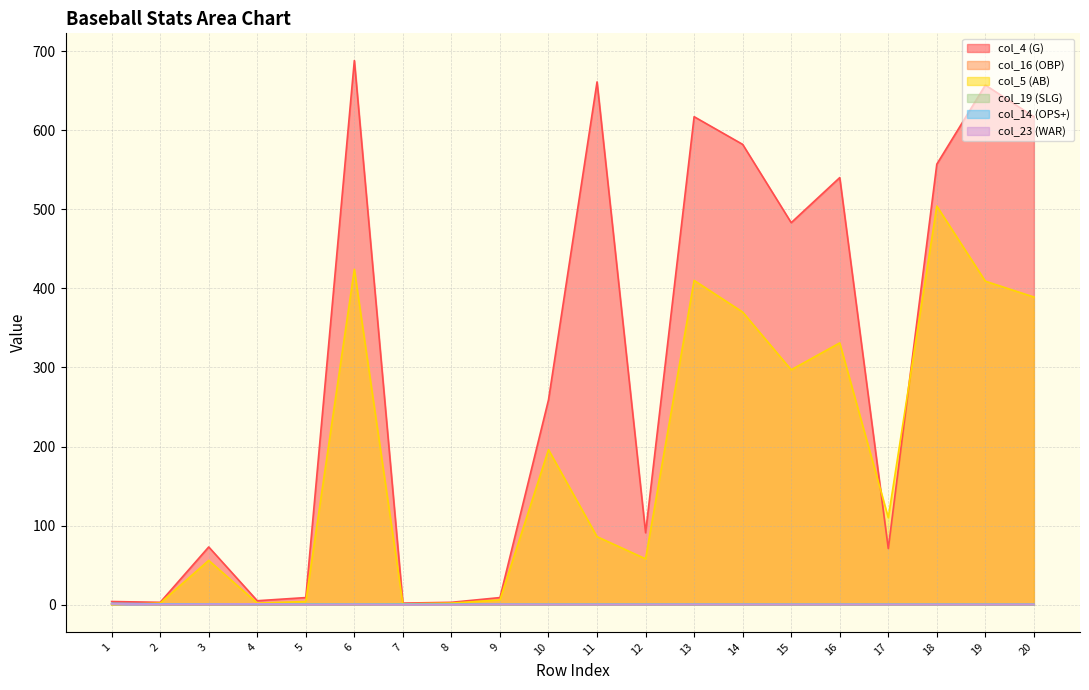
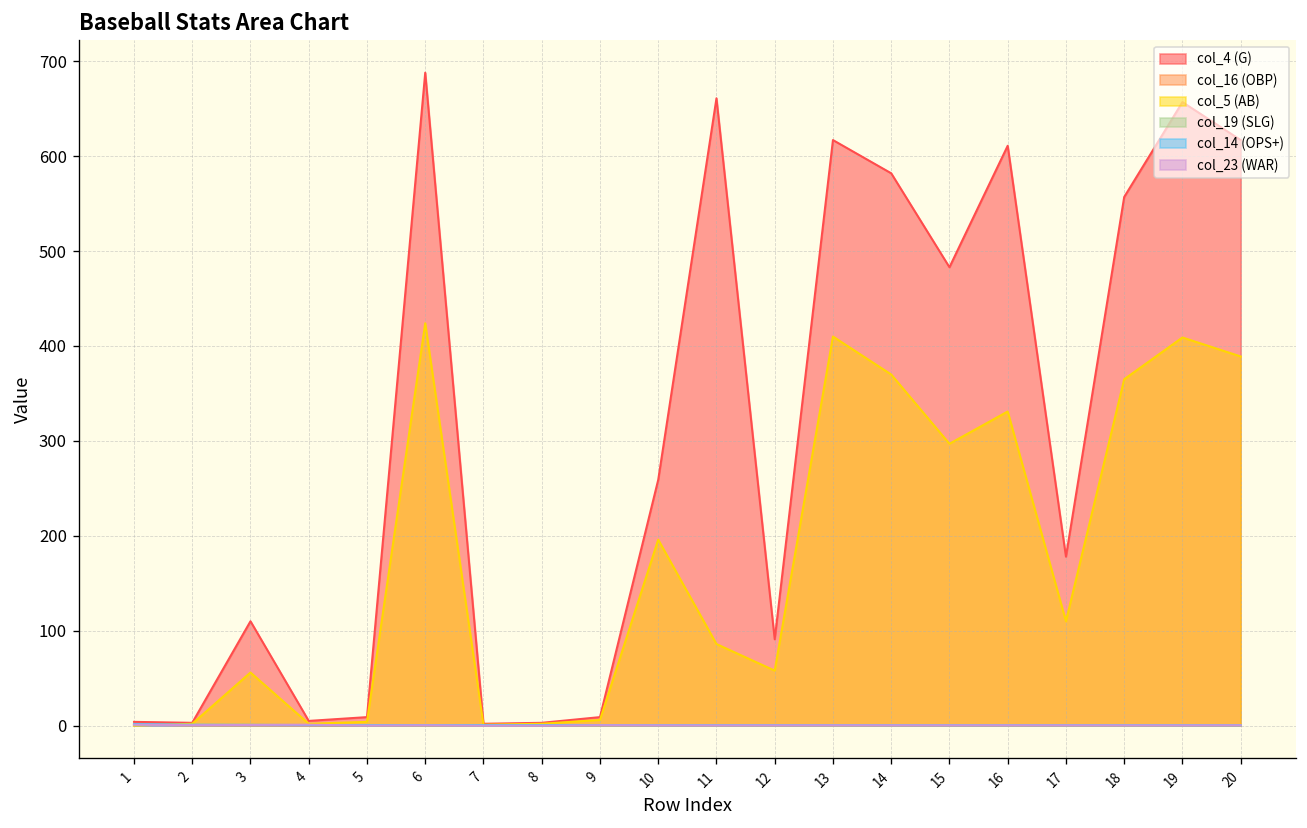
  {
    "col_4 (G)": {
-     "3": 70,
+     "3": 110,
      "5": 10,
      "6": 690,
      "10": 260,
      "11": 660,
      "12": 90,
      "13": 620,
      "14": 580,
      "15": 480,
-     "16": 540,
-     "17": 70,
+     "16": 610,
+     "17": 180,
      "18": 560
    },
    "col_5 (AB)": {
      "3": 60,
      "5": 0,
      "6": 420,
      "10": 200,
      "11": 90,
      "12": 60,
      "13": 410,
      "14": 370,
      "15": 300,
      "16": 330,
      "17": 110,
-     "18": 500,
+     "18": 370,
      "19": 410,
      "20": 390
    }
  }
